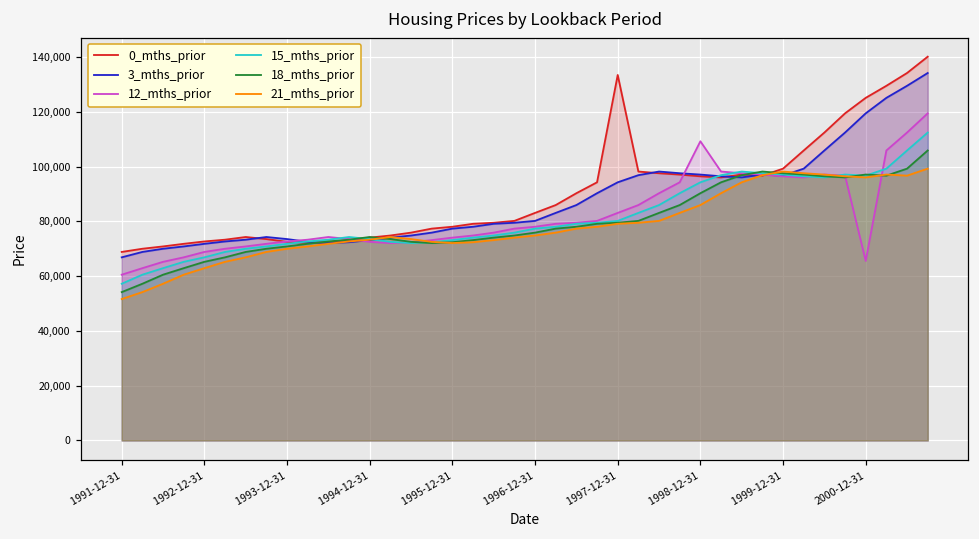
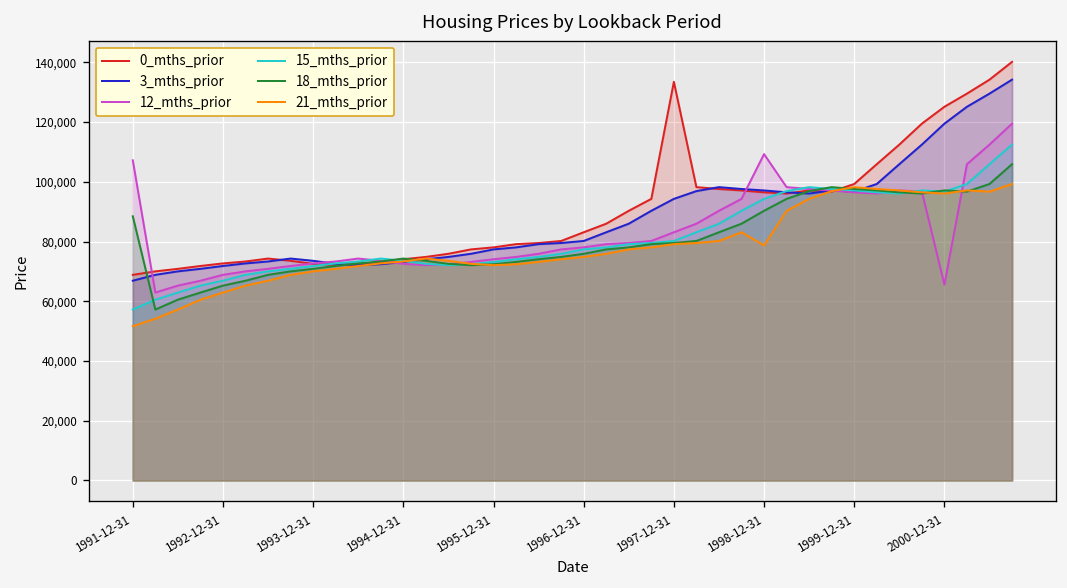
  {
    "0_mths_prior": {
      "1991-12-31": "69,000",
      "1996-12-31": "83,000",
      "1997-12-31": "134,000",
      "1999-12-31": "99,000",
      "2000-12-31": "125,000"
    },
    "3_mths_prior": {
      "1991-12-31": "67,000",
      "1996-12-31": "80,000",
      "1997-12-31": "94,000",
      "2000-12-31": "119,000"
    },
    "12_mths_prior": {
-     "1991-12-31": "61,000",
+     "1991-12-31": "107,000",
      "1992-12-31": "69,000",
      "1997-12-31": "83,000",
      "1998-12-31": "109,000",
      "2000-12-31": "66,000"
    },
    "15_mths_prior": {
      "1991-12-31": "57,000",
      "1992-12-31": "67,000",
      "1998-12-31": "94,000"
    },
    "18_mths_prior": {
-     "1991-12-31": "54,000",
+     "1991-12-31": "88,000",
      "1992-12-31": "65,000",
      "1996-12-31": "76,000",
      "1998-12-31": "90,000"
    },
    "21_mths_prior": {
      "1991-12-31": "52,000",
      "1992-12-31": "63,000",
      "1996-12-31": "75,000",
-     "1998-12-31": "86,000"
+     "1998-12-31": "79,000"
    }
  }
